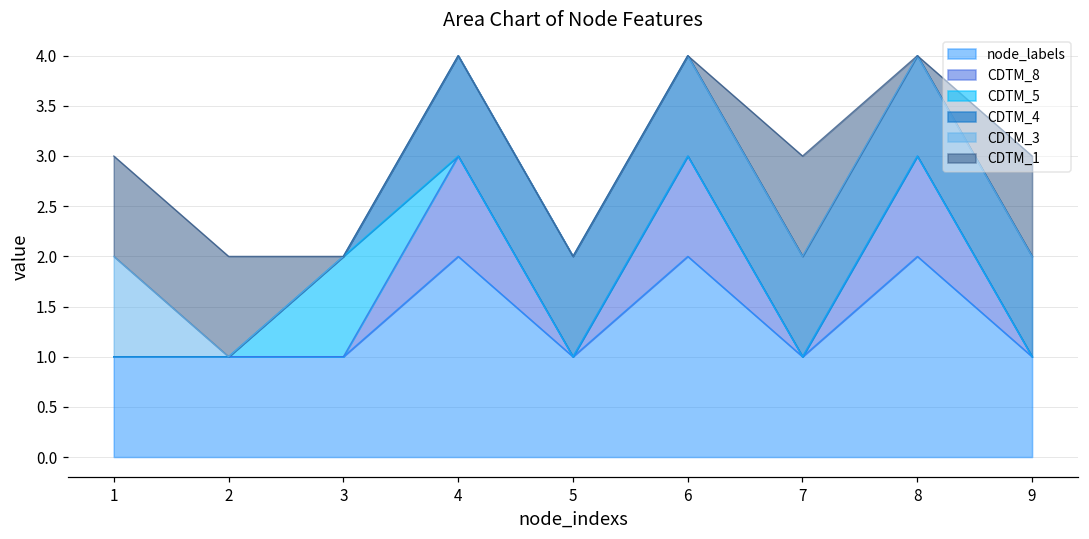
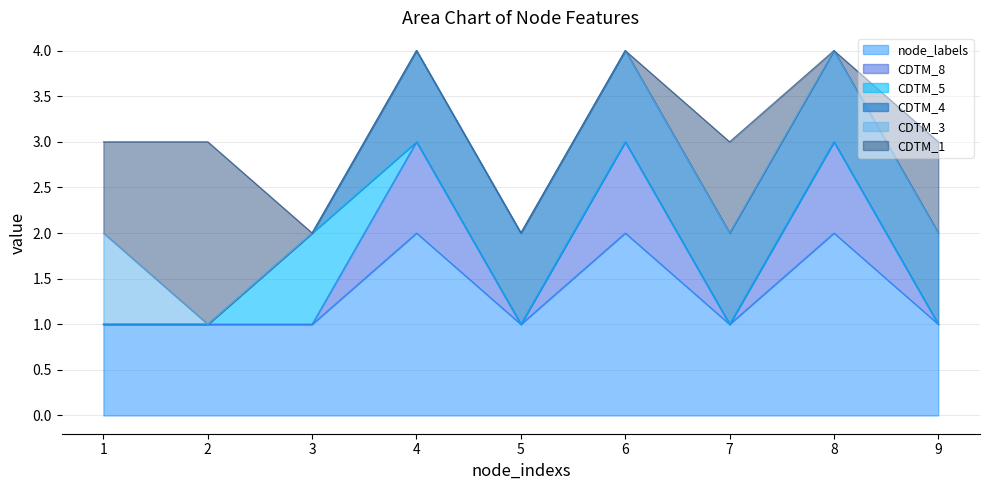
  {
    "CDTM_1": {
      "1": 3,
-     "2": 1,
+     "2": 2,
      "7": 3
    }
  }
